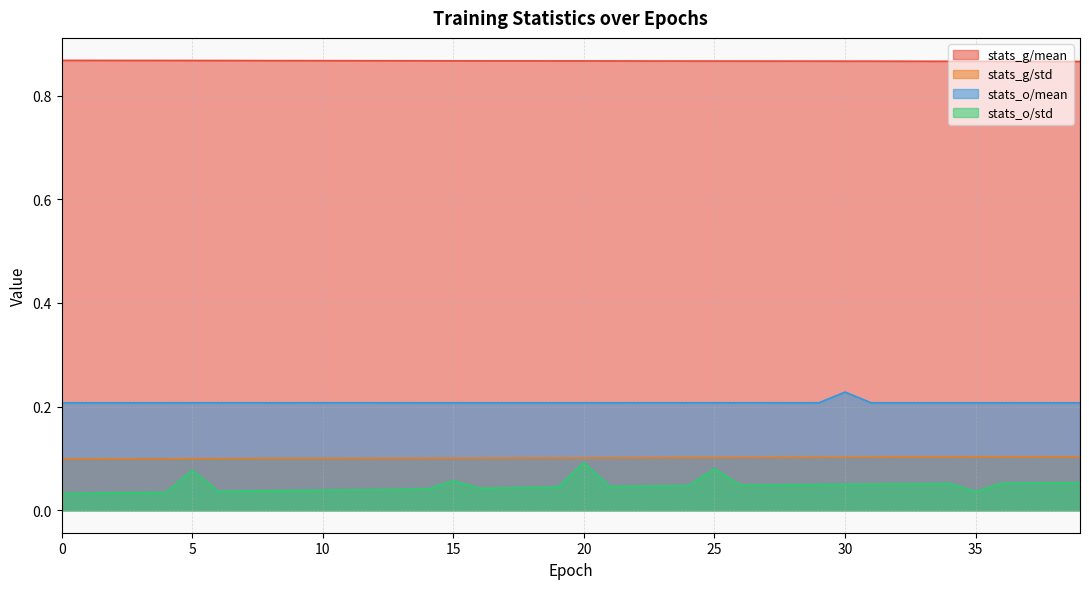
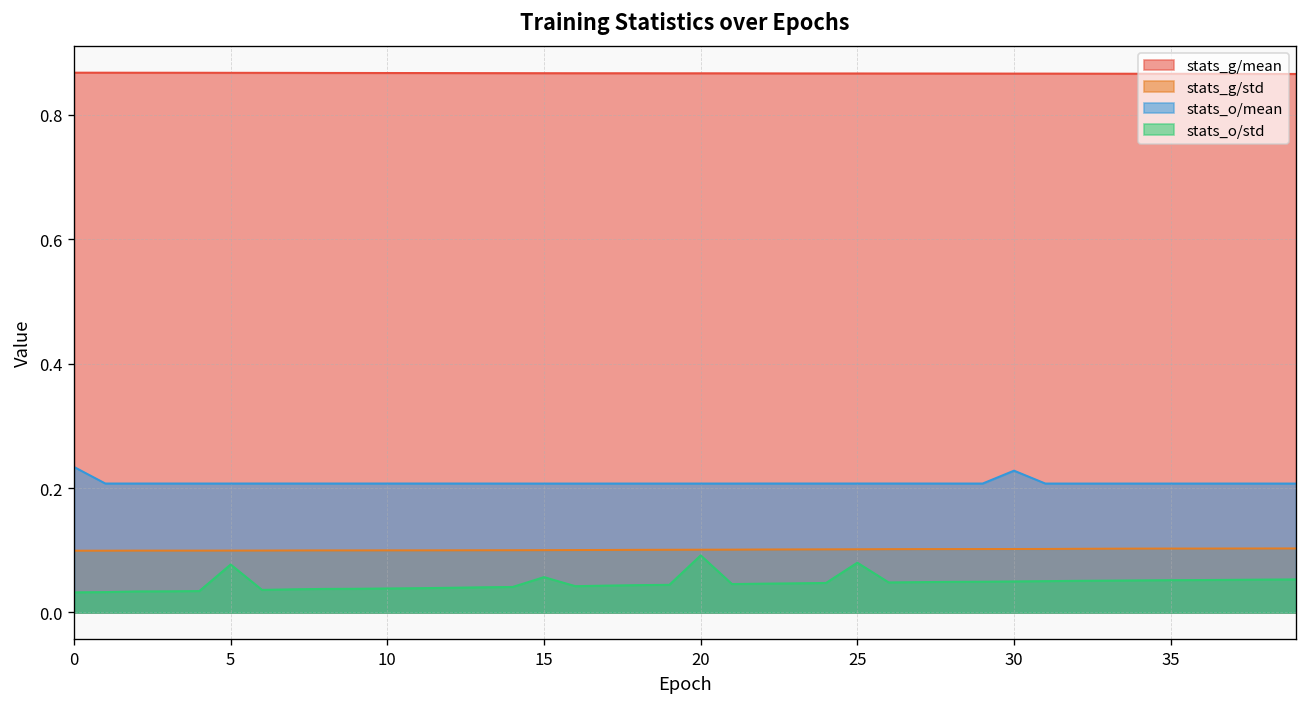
  {
    "stats_o/mean": {
-     "0": 0.21,
+     "0": 0.23,
      "5": 0.21,
      "10": 0.21,
      "15": 0.21,
      "20": 0.21,
      "25": 0.21,
      "30": 0.23,
      "35": 0.21
    },
    "stats_o/std": {
      "0": 0.03,
      "5": 0.08,
      "10": 0.04,
      "15": 0.06,
      "20": 0.09,
      "25": 0.08,
      "30": 0.05,
-     "35": 0.04
+     "35": 0.05
    }
  }
